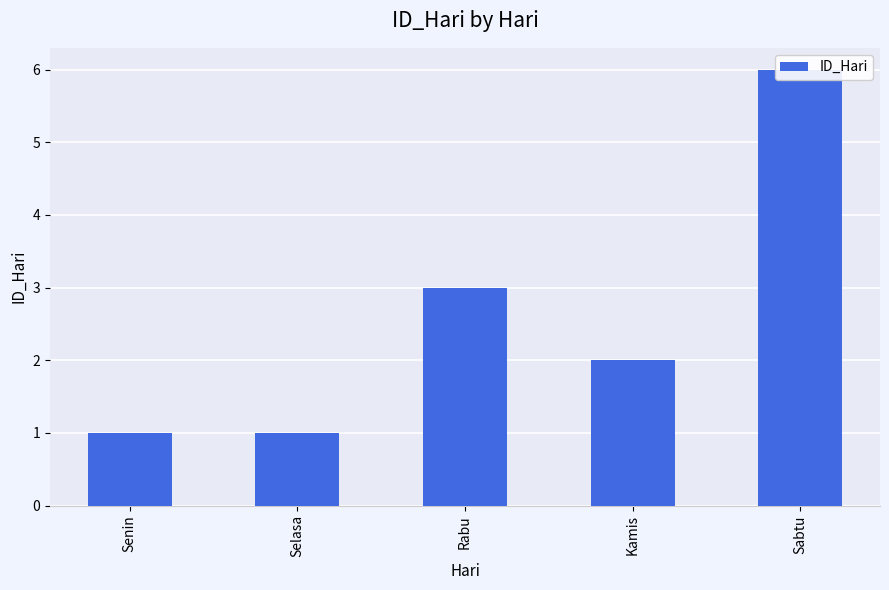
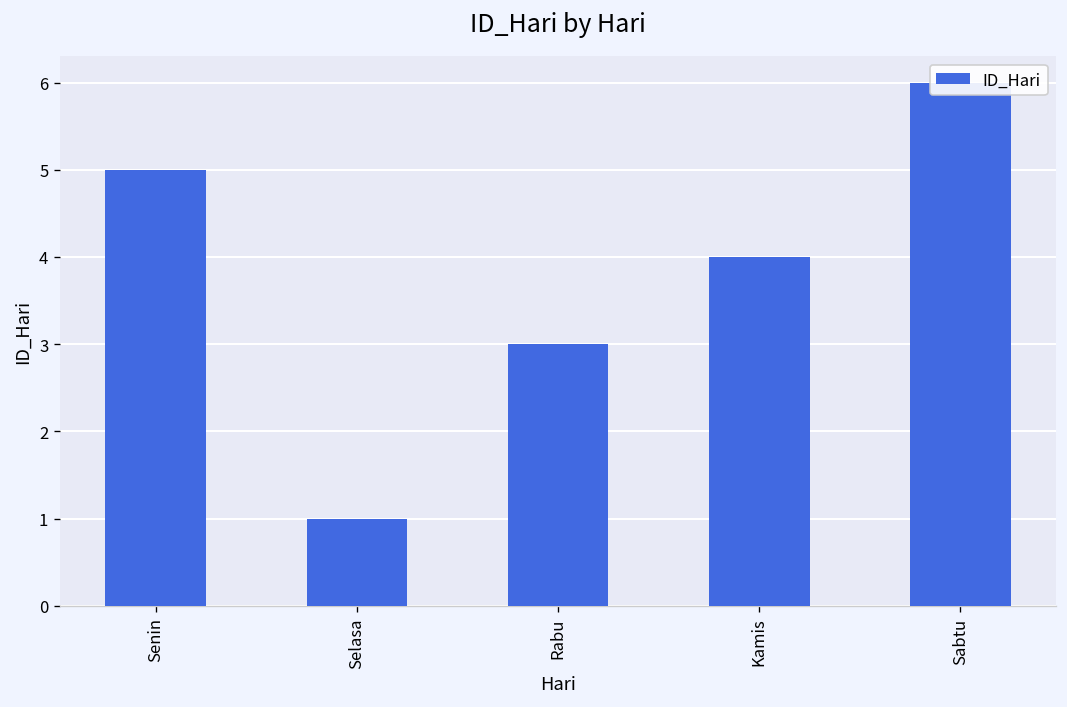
  {
-   "Senin": 1,
+   "Senin": 5,
    "Selasa": 1,
    "Rabu": 3,
-   "Kamis": 2
+   "Kamis": 4
  }
